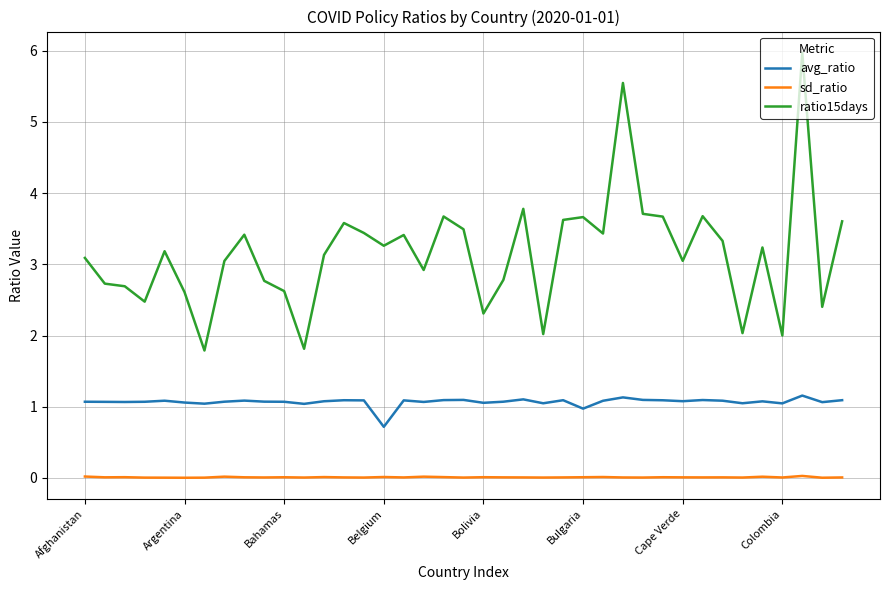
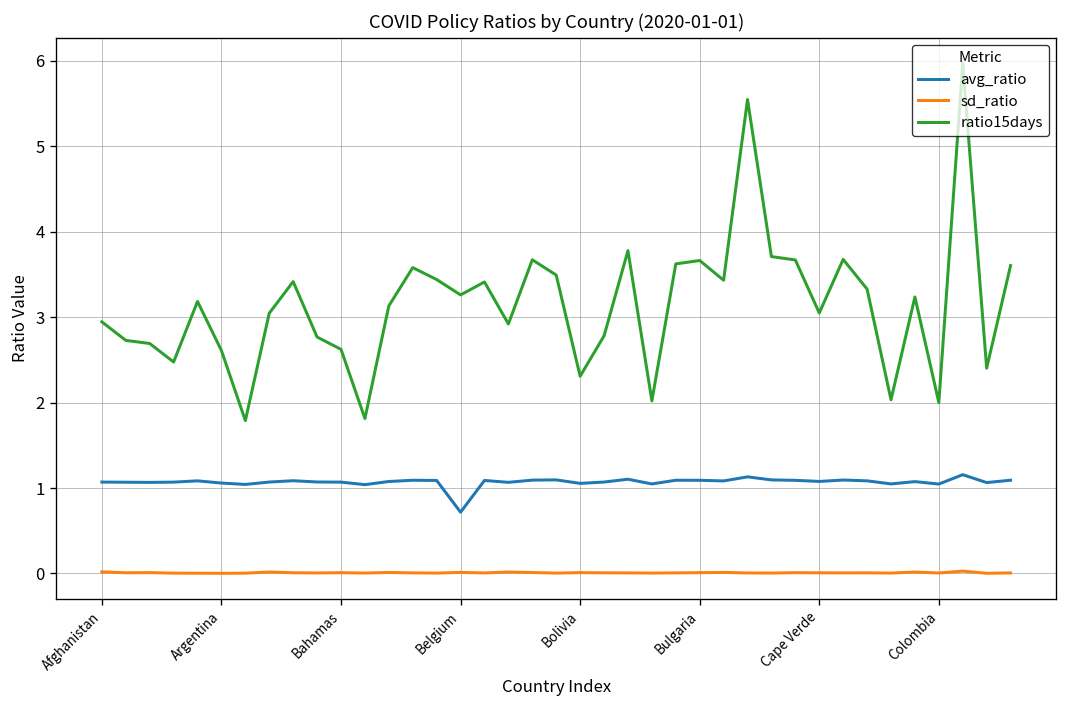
  {
    "avg_ratio": {
      "Afghanistan": 1.1,
      "Argentina": 1.1,
      "Bahamas": 1.1,
      "Belgium": 0.7,
      "Bolivia": 1.1,
-     "Bulgaria": 1.0,
+     "Bulgaria": 1.1,
      "Cape Verde": 1.1,
      "Colombia": 1.0
    },
    "sd_ratio": {
      "Afghanistan": 0.0,
      "Argentina": 0.0,
      "Bahamas": 0.0,
      "Belgium": 0.0,
      "Bolivia": 0.0,
      "Bulgaria": 0.0,
      "Cape Verde": 0.0,
      "Colombia": 0.0
    },
    "ratio15days": {
-     "Afghanistan": 3.1,
+     "Afghanistan": 2.9,
      "Argentina": 2.6,
      "Bahamas": 2.6,
      "Belgium": 3.3,
      "Bolivia": 2.3,
      "Bulgaria": 3.7,
      "Cape Verde": 3.0,
      "Colombia": 2.0
    }
  }
